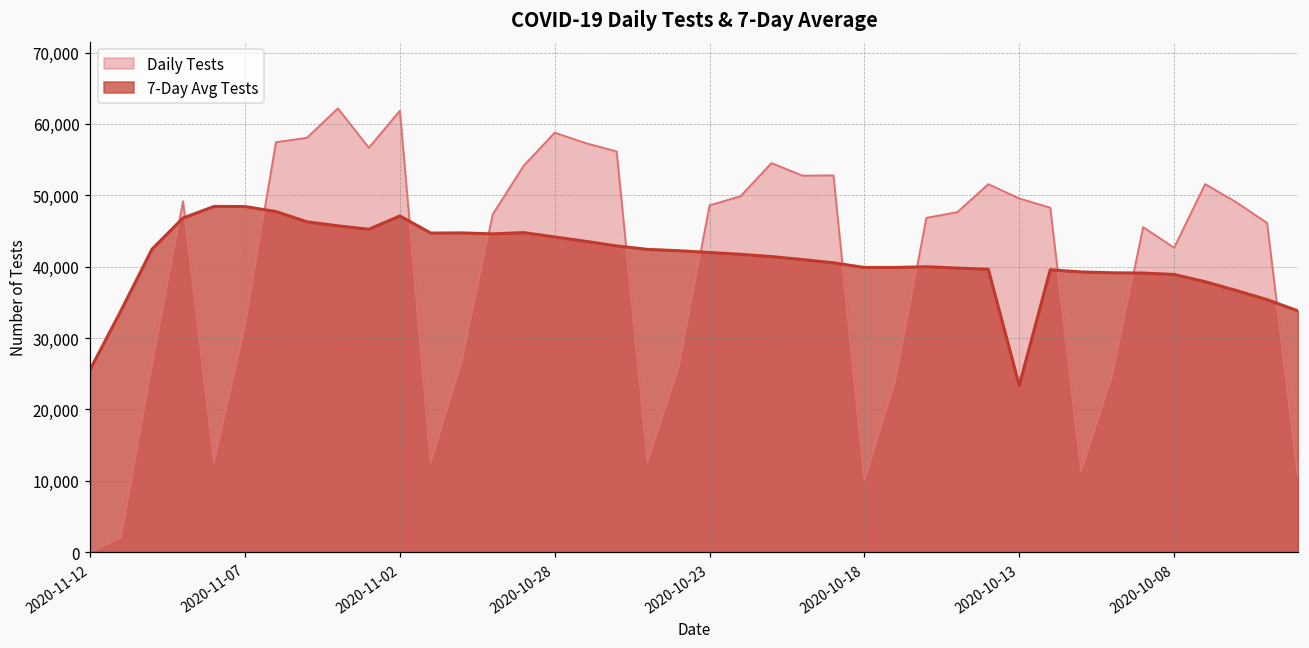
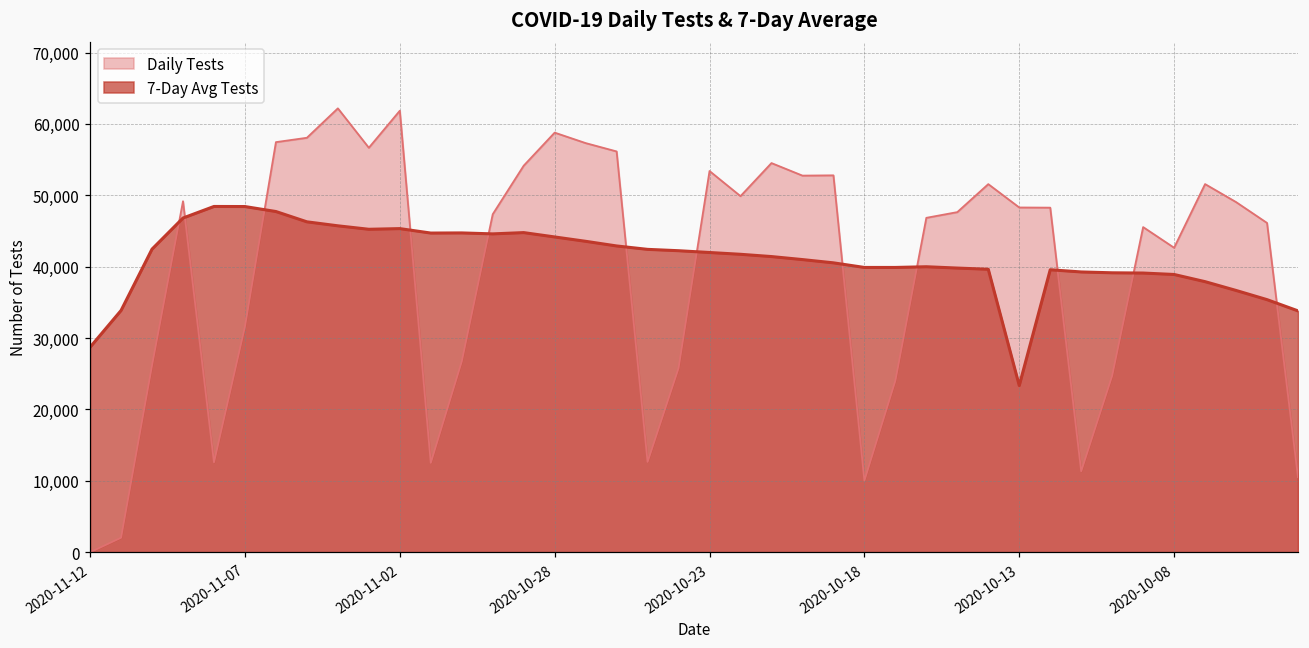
  {
    "Daily Tests": {
      "2020-11-12": "0",
      "2020-11-07": "32,000",
      "2020-11-02": "62,000",
      "2020-10-28": "59,000",
-     "2020-10-23": "49,000",
+     "2020-10-23": "53,000",
      "2020-10-18": "10,000",
-     "2020-10-13": "50,000",
+     "2020-10-13": "48,000",
      "2020-10-08": "43,000"
    },
    "7-Day Avg Tests": {
-     "2020-11-12": "26,000",
+     "2020-11-12": "29,000",
      "2020-11-07": "48,000",
-     "2020-11-02": "47,000",
+     "2020-11-02": "45,000",
      "2020-10-28": "44,000",
      "2020-10-23": "42,000",
      "2020-10-18": "40,000",
      "2020-10-13": "23,000",
      "2020-10-08": "39,000"
    }
  }
